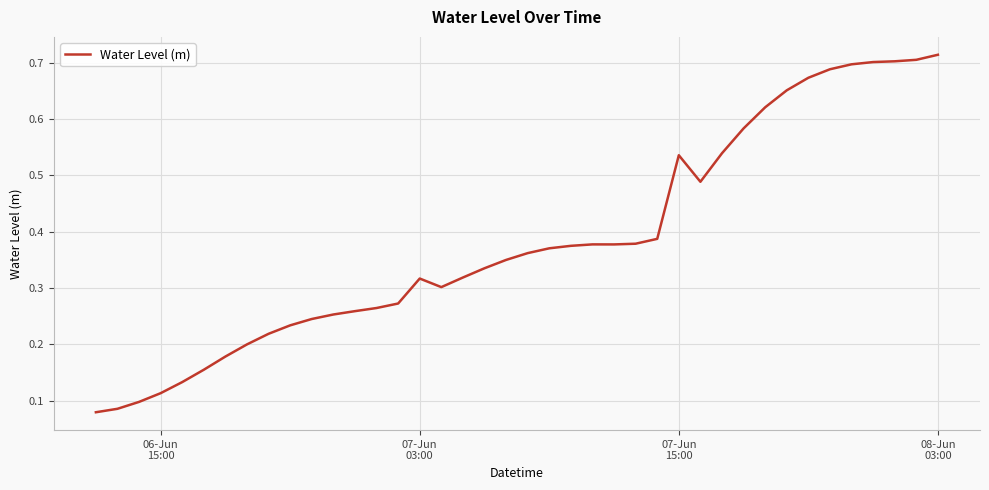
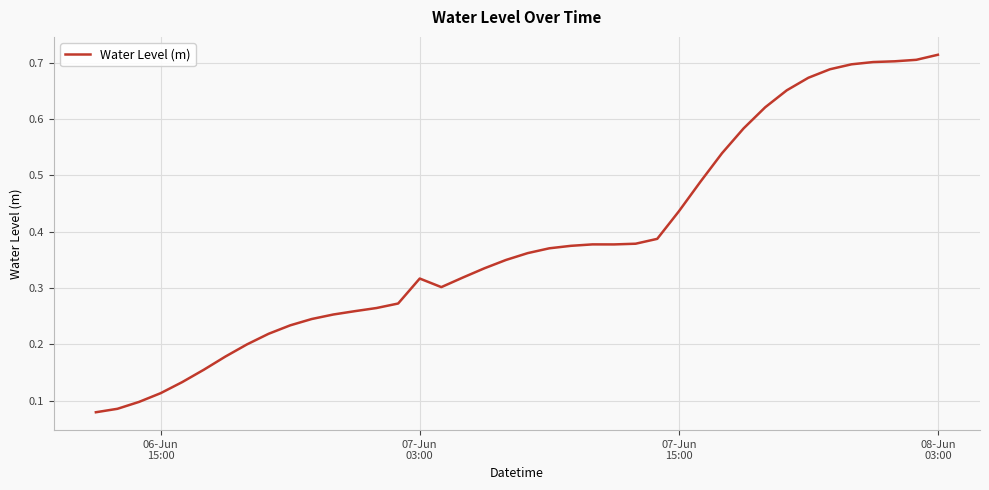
  {
    "06-Jun 15:00": 0.11,
    "07-Jun 03:00": 0.32,
-   "07-Jun 15:00": 0.54,
+   "07-Jun 15:00": 0.44,
    "08-Jun 03:00": 0.71
  }
